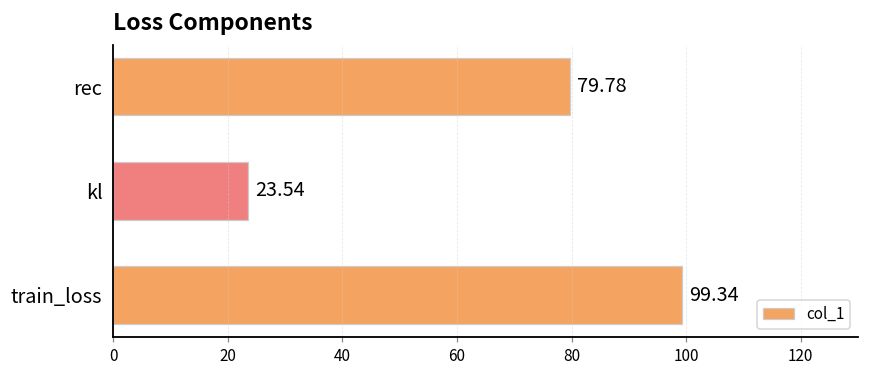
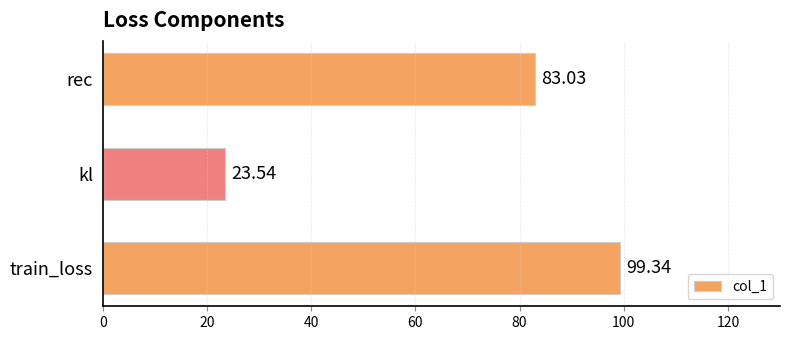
  {
-   "rec": 79.78,
+   "rec": 83.03,
    "kl": 23.54,
    "train_loss": 99.34
  }
